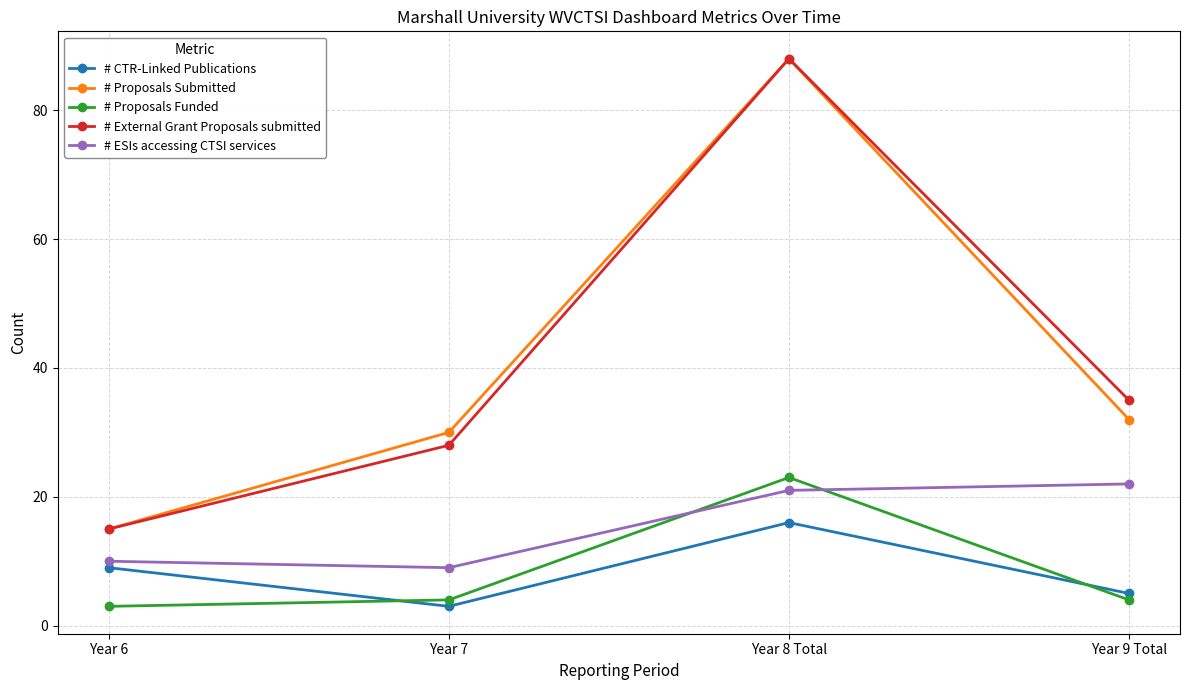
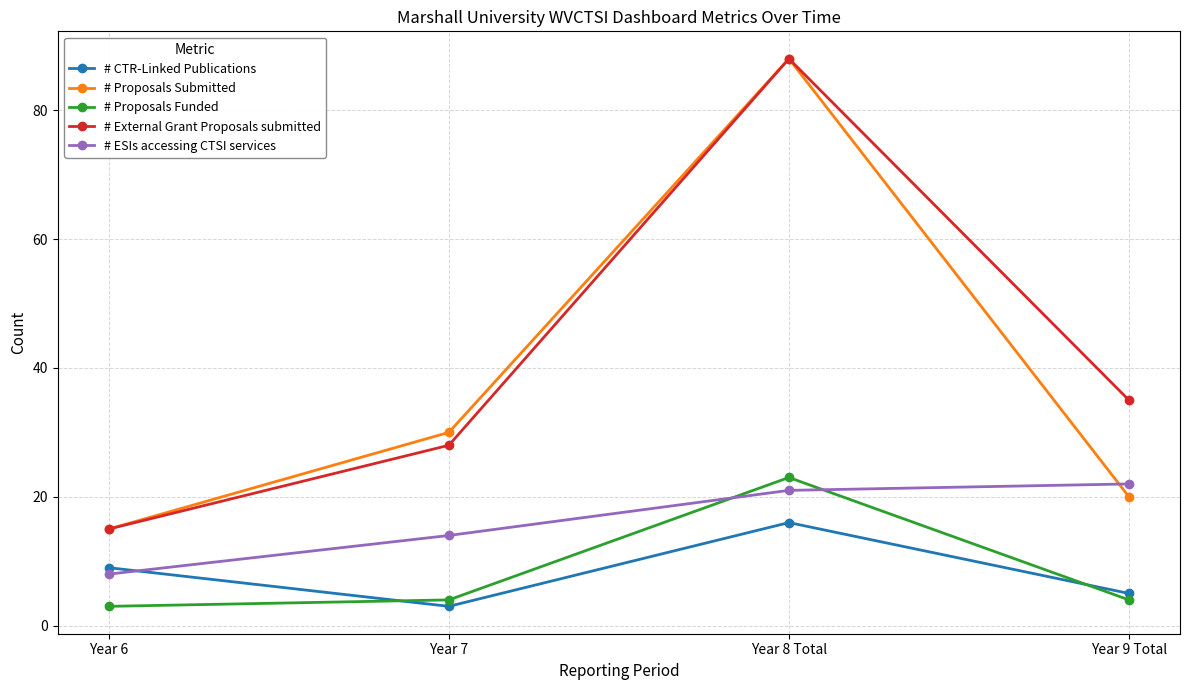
  {
    "# CTR-Linked Publications": {
      "Year 6": 9,
      "Year 7": 3,
      "Year 8 Total": 16,
      "Year 9 Total": 5
    },
    "# Proposals Submitted": {
      "Year 7": 30,
-     "Year 9 Total": 32
+     "Year 9 Total": 20
    },
    "# Proposals Funded": {
      "Year 6": 3,
      "Year 7": 4,
      "Year 8 Total": 23,
      "Year 9 Total": 4
    },
    "# External Grant Proposals submitted": {
      "Year 7": 28,
      "Year 9 Total": 35
    },
    "# ESIs accessing CTSI services": {
-     "Year 6": 10,
-     "Year 7": 9,
+     "Year 6": 8,
+     "Year 7": 14,
      "Year 8 Total": 21,
      "Year 9 Total": 22
    }
  }
